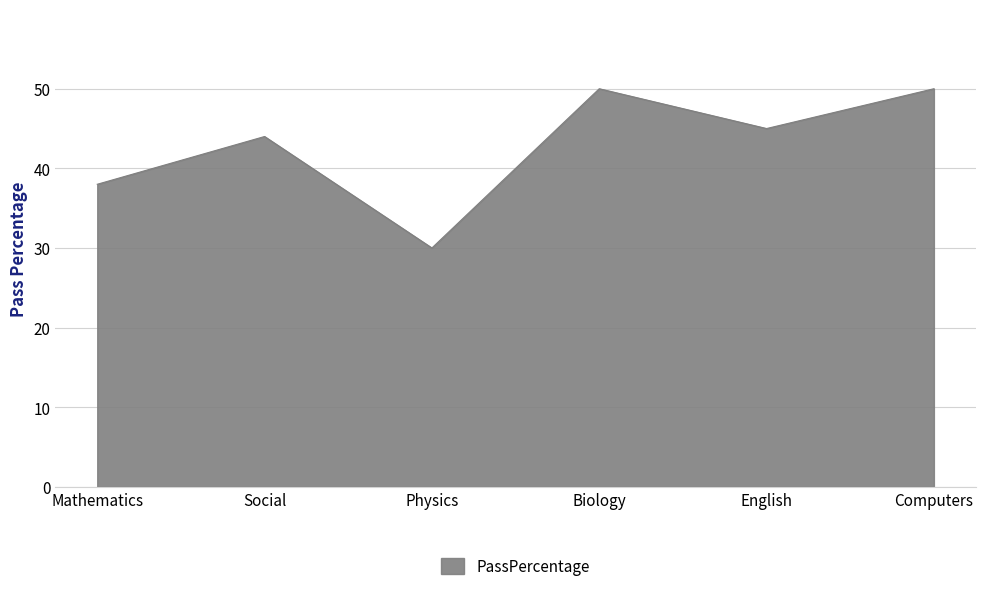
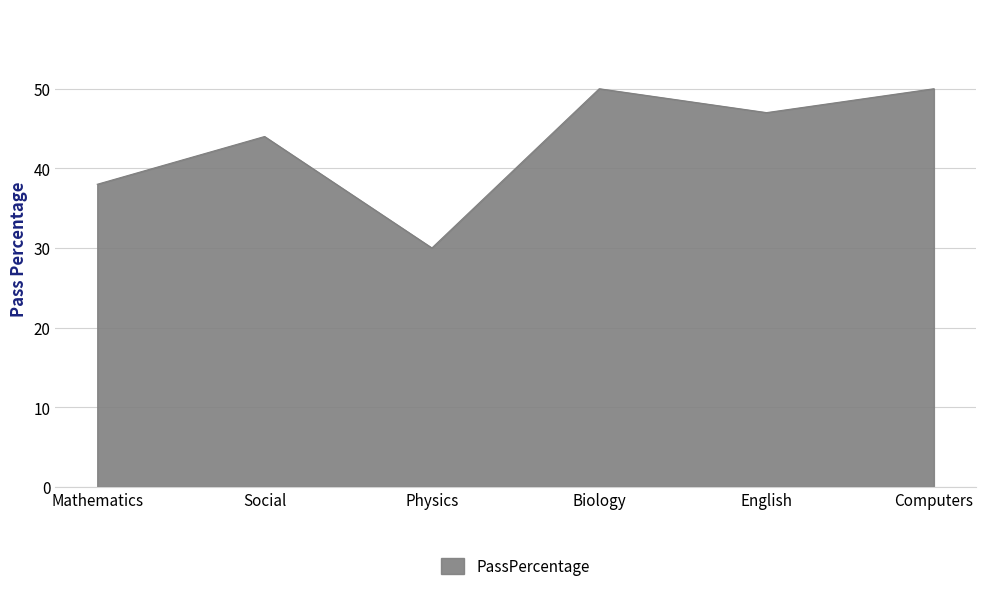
  {
    "Mathematics": 38,
    "Social": 44,
    "Physics": 30,
    "Biology": 50,
-   "English": 45,
+   "English": 47,
    "Computers": 50
  }
